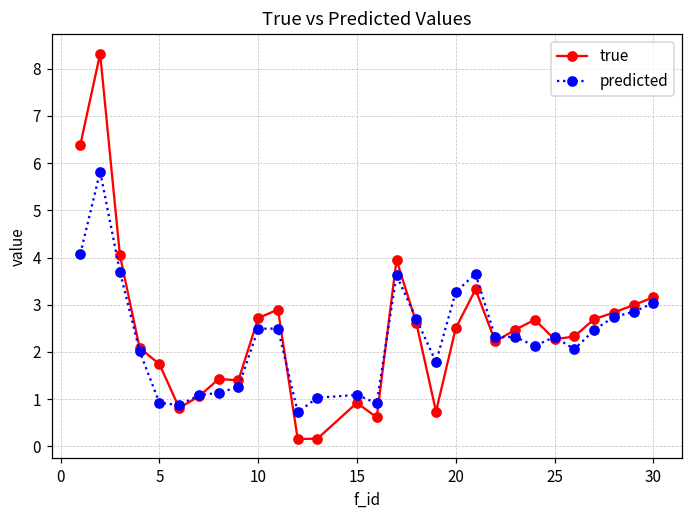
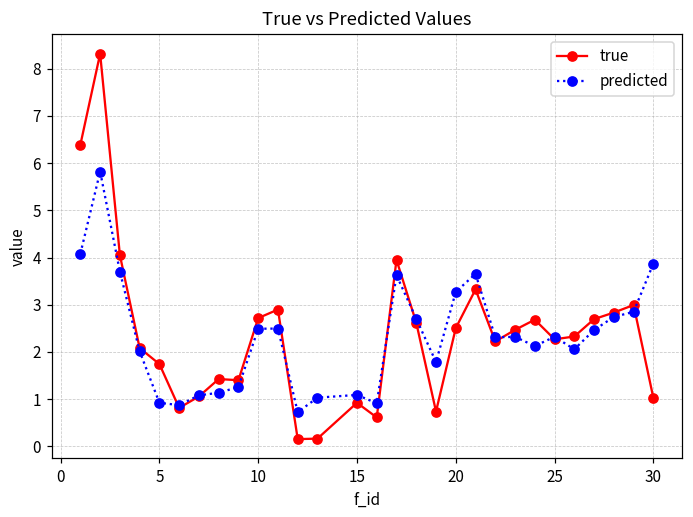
  {
    "true": {
      "5": 1.7,
      "10": 2.7,
      "15": 0.9,
      "20": 2.5,
-     "30": 3.2
+     "30": 1.0
    },
    "predicted": {
      "5": 0.9,
      "10": 2.5,
      "15": 1.1,
      "20": 3.3,
-     "30": 3.0
+     "30": 3.9
    }
  }
